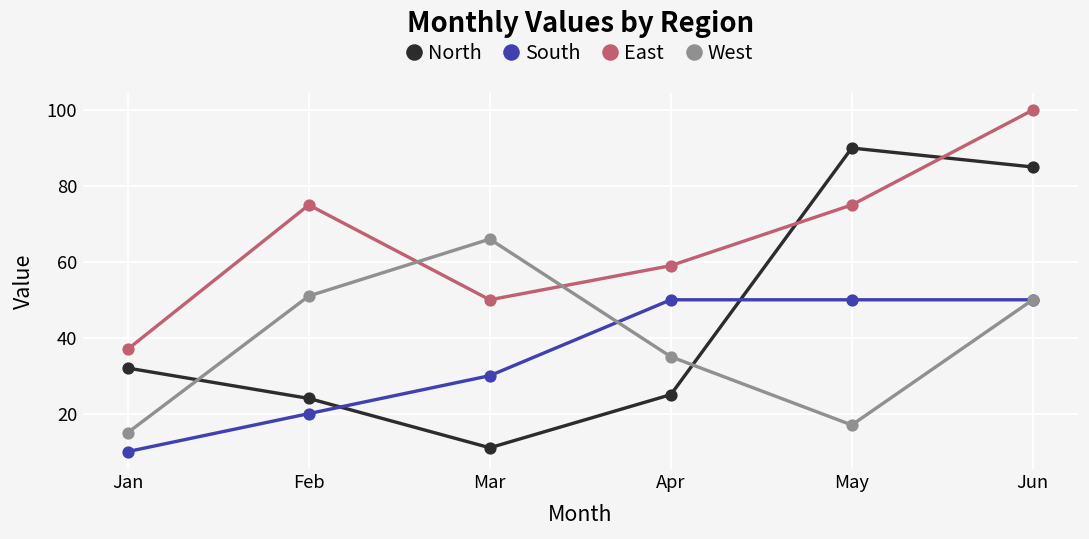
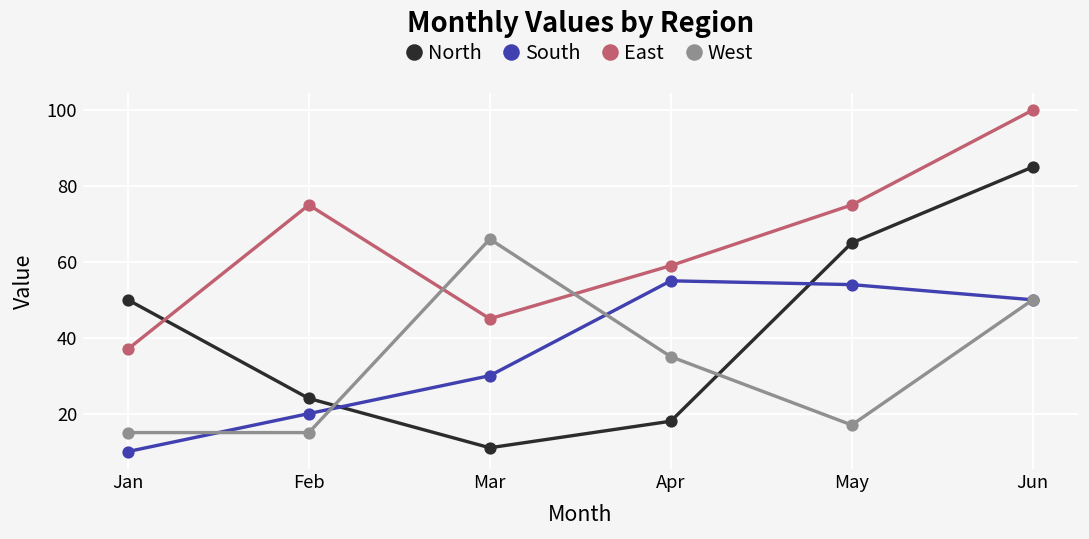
  {
    "North": {
-     "Jan": 32,
+     "Jan": 50,
      "Feb": 24,
      "Mar": 11,
-     "Apr": 25,
-     "May": 90,
+     "Apr": 18,
+     "May": 65,
      "Jun": 85
    },
    "South": {
      "Jan": 10,
      "Feb": 20,
      "Mar": 30,
-     "Apr": 50,
-     "May": 50
+     "Apr": 55,
+     "May": 54
    },
    "East": {
      "Jan": 37,
      "Feb": 75,
-     "Mar": 50,
+     "Mar": 45,
      "Apr": 59,
      "May": 75,
      "Jun": 100
    },
    "West": {
      "Jan": 15,
-     "Feb": 51,
+     "Feb": 15,
      "Mar": 66,
      "Apr": 35,
      "May": 17
    }
  }
